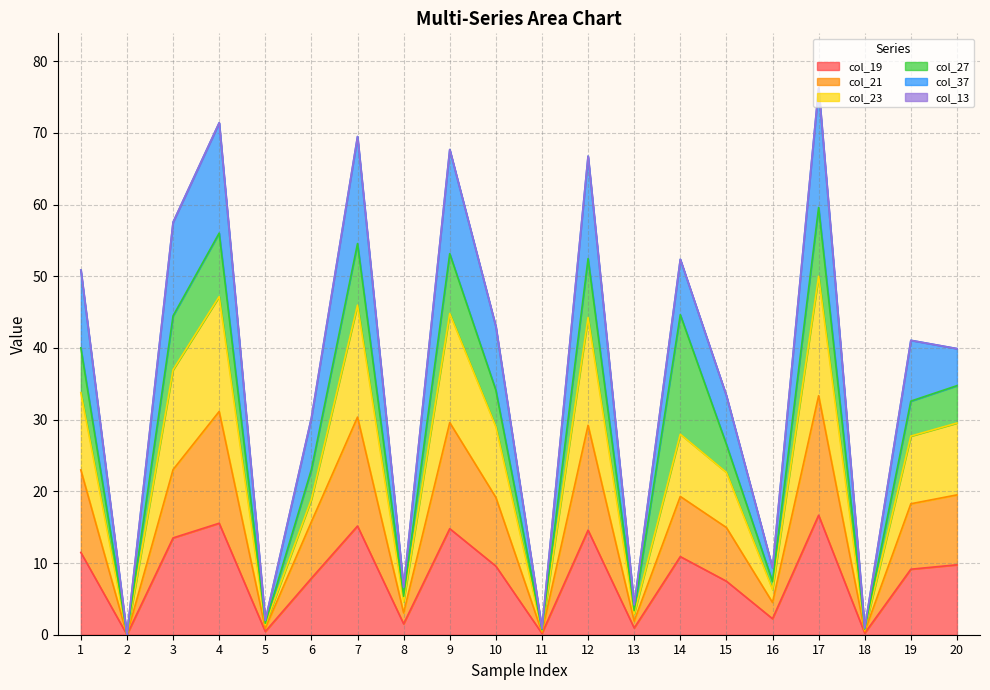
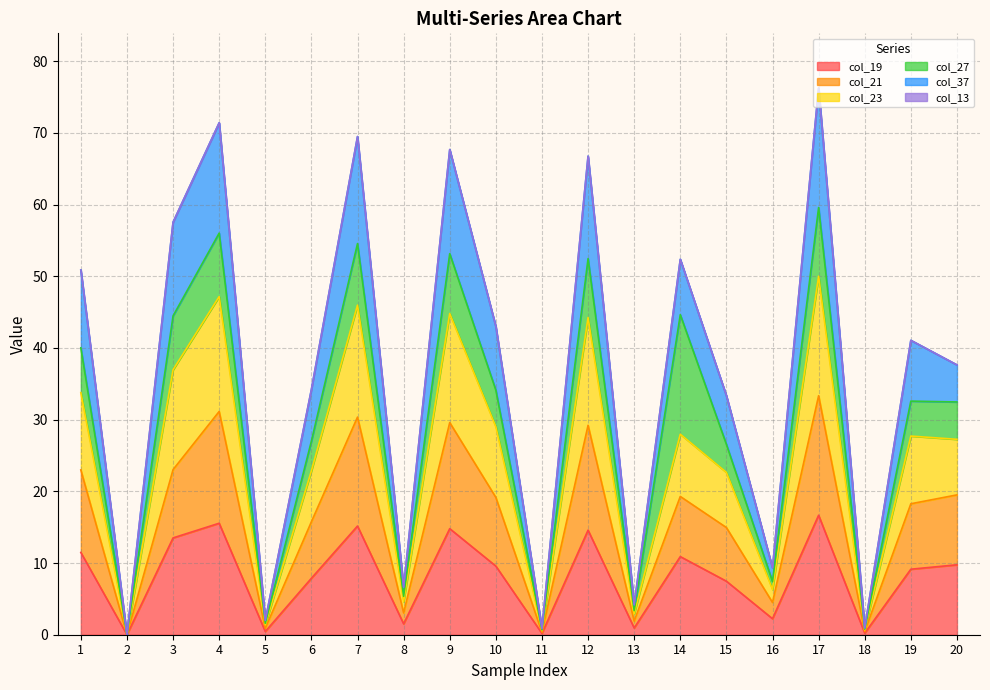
  {
    "col_19": {
      "1": 11,
      "3": 14,
      "4": 16,
      "5": 0,
      "6": 8,
      "7": 15,
      "8": 2,
      "9": 15,
      "10": 10,
      "12": 15,
      "13": 1,
      "14": 11,
      "15": 7,
      "16": 2,
      "17": 17,
      "19": 9,
      "20": 10
    },
    "col_21": {
      "1": 12,
      "3": 10,
      "4": 16,
      "5": 0,
      "6": 8,
      "7": 15,
      "8": 2,
      "9": 15,
      "10": 10,
      "12": 15,
      "13": 1,
      "14": 8,
      "15": 7,
      "16": 2,
      "17": 17,
      "19": 9,
      "20": 10
    },
    "col_23": {
      "1": 11,
      "3": 14,
      "4": 16,
-     "6": 3,
+     "6": 7,
      "7": 16,
      "8": 2,
      "9": 15,
      "10": 10,
      "12": 15,
      "13": 1,
      "14": 9,
      "15": 8,
      "16": 2,
      "17": 17,
      "19": 9,
-     "20": 10
+     "20": 8
    },
    "col_27": {
      "1": 6,
      "3": 8,
      "4": 9,
      "6": 4,
      "7": 9,
      "8": 1,
      "9": 8,
      "10": 5,
      "12": 8,
      "13": 0,
      "14": 17,
      "15": 4,
      "16": 1,
      "17": 10,
      "19": 5,
      "20": 5
    },
    "col_13": {
      "5": 0
    }
  }
